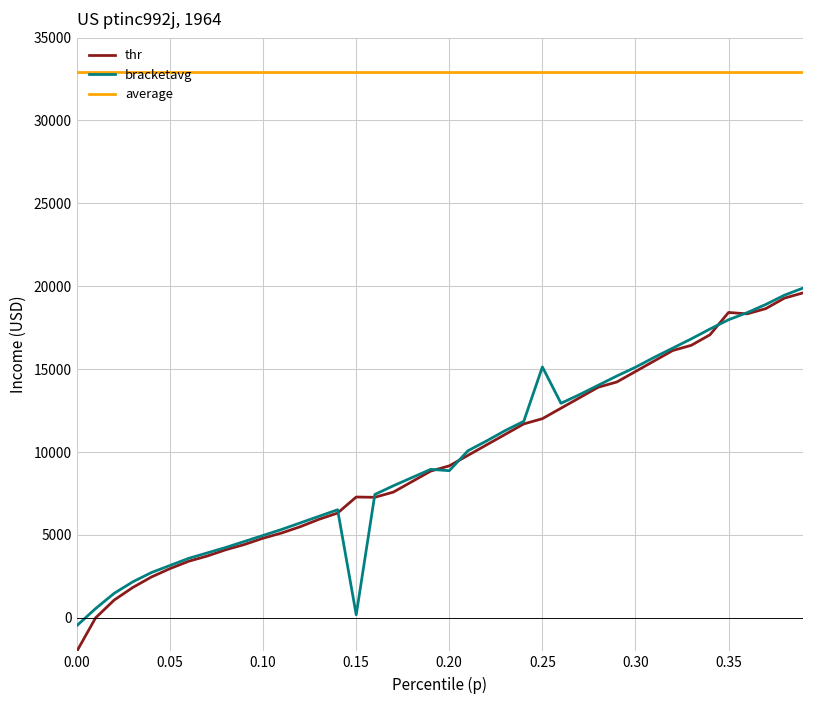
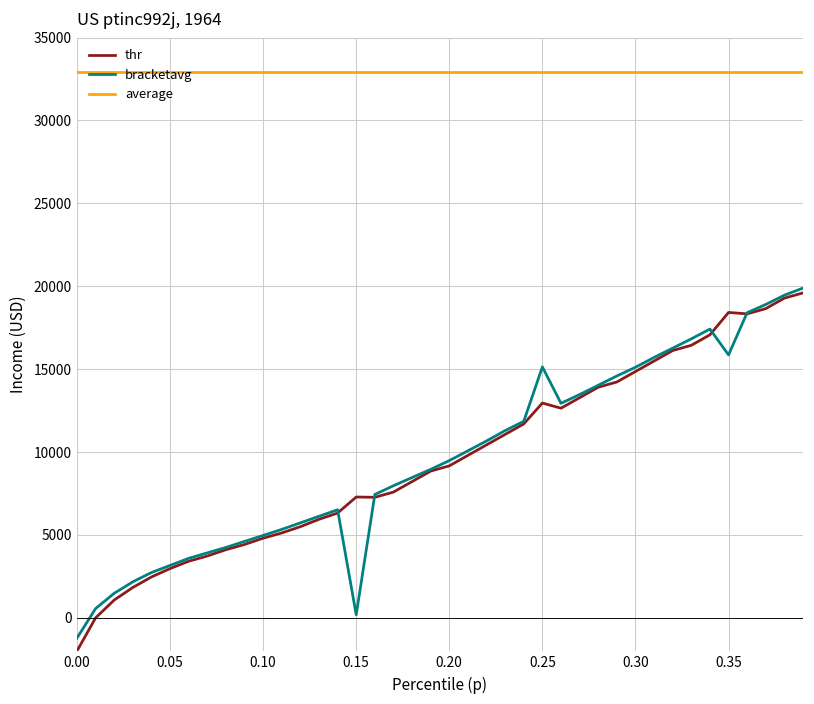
  {
    "thr": {
      "0.00": -2000,
      "0.05": 3000,
      "0.10": 4800,
      "0.15": 7300,
      "0.20": 9200,
-     "0.25": 12000,
+     "0.25": 13000,
      "0.30": 14900,
      "0.35": 18400
    },
    "bracketavg": {
-     "0.00": -500,
+     "0.00": -1200,
      "0.05": 3200,
      "0.10": 5000,
      "0.15": 200,
-     "0.20": 8900,
+     "0.20": 9500,
      "0.25": 15100,
      "0.30": 15100,
-     "0.35": 18000
+     "0.35": 15900
    },
    "average": {
      "0.00": 32900,
      "0.05": 32900,
      "0.10": 32900,
      "0.15": 32900,
      "0.20": 32900,
      "0.25": 32900,
      "0.30": 32900,
      "0.35": 32900
    }
  }
